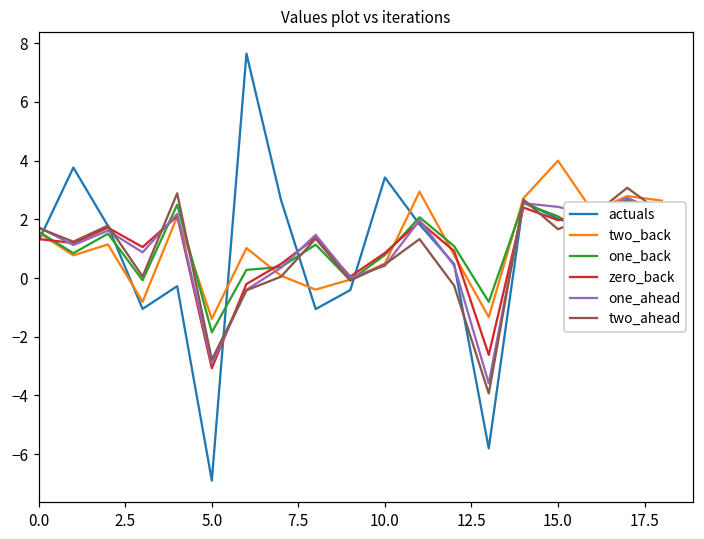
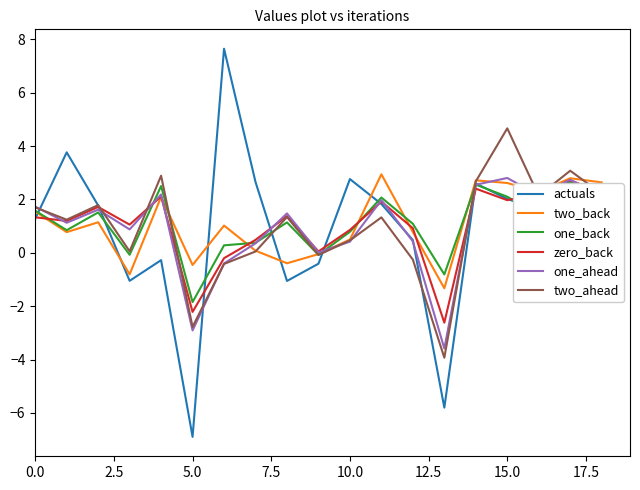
  {
    "actuals": {
      "5.0": -6.9,
-     "10.0": 3.4
+     "10.0": 2.8
    },
    "two_back": {
-     "5.0": -1.4,
-     "15.0": 4.0
+     "5.0": -0.5,
+     "15.0": 2.6
    },
    "one_back": {
      "5.0": -1.8
    },
    "zero_back": {
-     "5.0": -3.1
+     "5.0": -2.2
    },
    "one_ahead": {
      "5.0": -2.9,
-     "15.0": 2.4
+     "15.0": 2.8
    },
    "two_ahead": {
      "5.0": -2.8,
-     "15.0": 1.7
+     "15.0": 4.7
    }
  }
